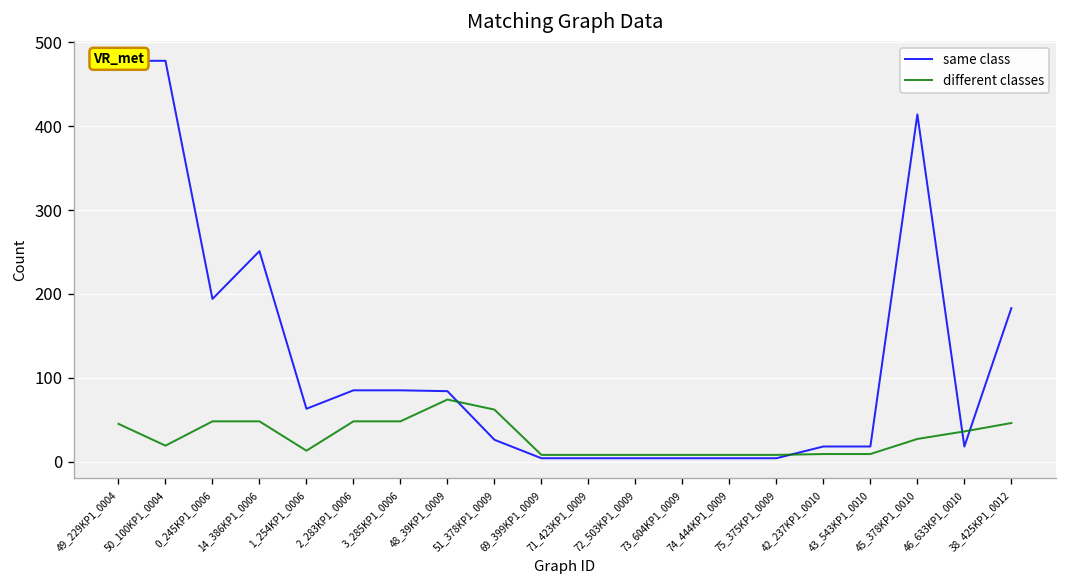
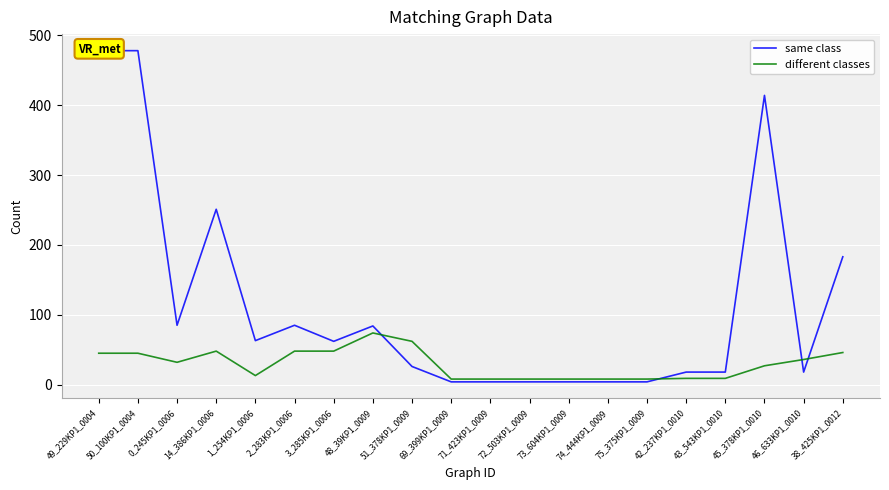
  {
    "same class": {
      "50_100KP1_0004": 480,
-     "0_245KP1_0006": 190,
+     "0_245KP1_0006": 90,
      "14_386KP1_0006": 250,
      "1_254KP1_0006": 60,
      "2_283KP1_0006": 90,
-     "3_285KP1_0006": 90,
+     "3_285KP1_0006": 60,
      "48_39KP1_0009": 80,
      "51_378KP1_0009": 30,
      "69_399KP1_0009": 0,
      "71_423KP1_0009": 0,
      "72_503KP1_0009": 0,
      "73_604KP1_0009": 0,
      "74_444KP1_0009": 0,
      "75_375KP1_0009": 0,
      "42_237KP1_0010": 20,
      "43_543KP1_0010": 20,
      "45_378KP1_0010": 410,
      "46_633KP1_0010": 20,
      "38_425KP1_0012": 180
    },
    "different classes": {
      "49_229KP1_0004": 50,
-     "50_100KP1_0004": 20,
-     "0_245KP1_0006": 50,
+     "50_100KP1_0004": 50,
+     "0_245KP1_0006": 30,
      "14_386KP1_0006": 50,
      "1_254KP1_0006": 10,
      "2_283KP1_0006": 50,
      "3_285KP1_0006": 50,
      "48_39KP1_0009": 70,
      "51_378KP1_0009": 60,
      "69_399KP1_0009": 10,
      "71_423KP1_0009": 10,
      "72_503KP1_0009": 10,
      "73_604KP1_0009": 10,
      "74_444KP1_0009": 10,
      "75_375KP1_0009": 10,
      "42_237KP1_0010": 10,
      "43_543KP1_0010": 10,
      "45_378KP1_0010": 30,
      "46_633KP1_0010": 40,
      "38_425KP1_0012": 50
    }
  }
